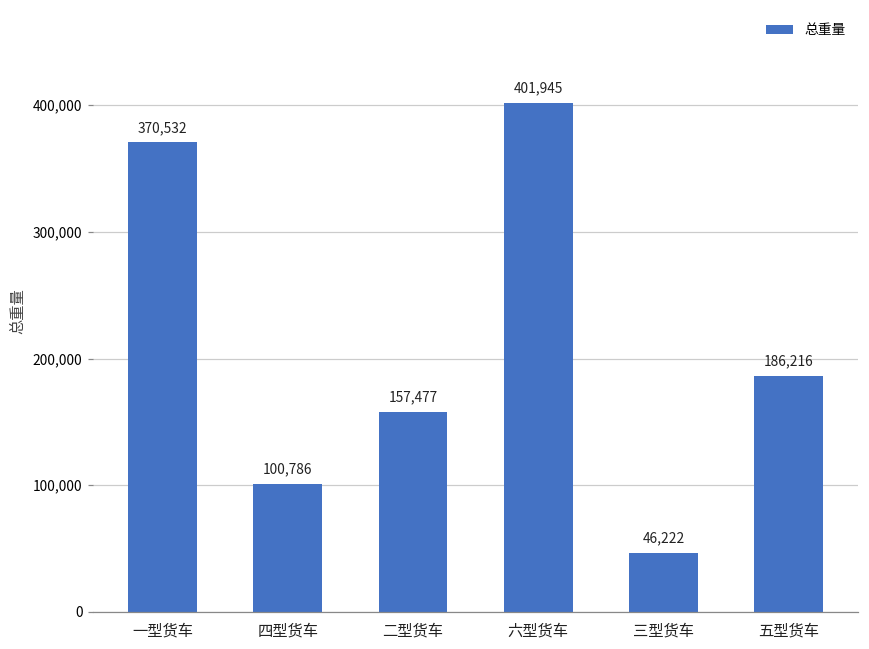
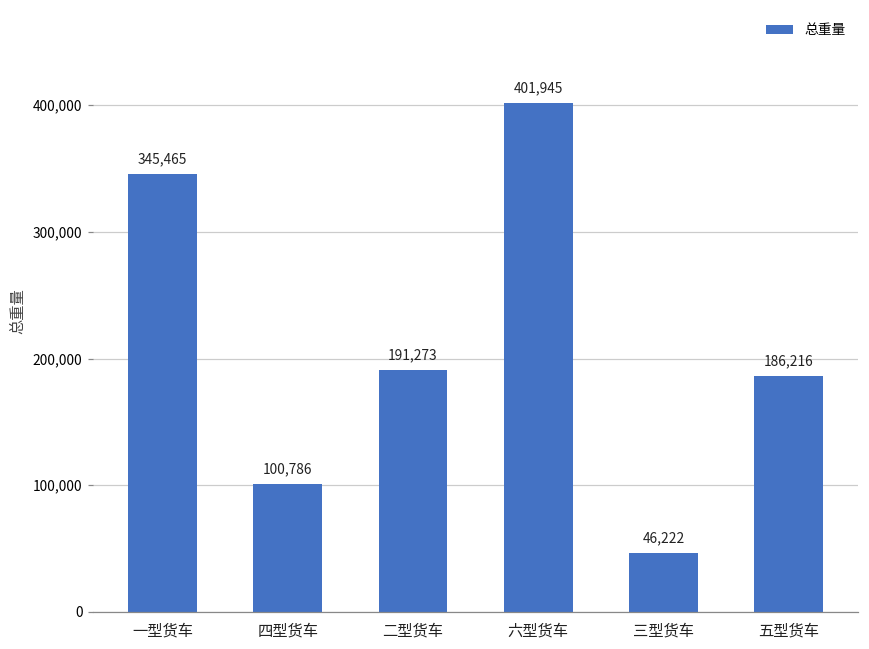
  {
-   "一型货车": "370,532",
+   "一型货车": "345,465",
    "四型货车": "100,786",
-   "二型货车": "157,477",
+   "二型货车": "191,273",
    "六型货车": "401,945",
    "三型货车": "46,222",
    "五型货车": "186,216"
  }
